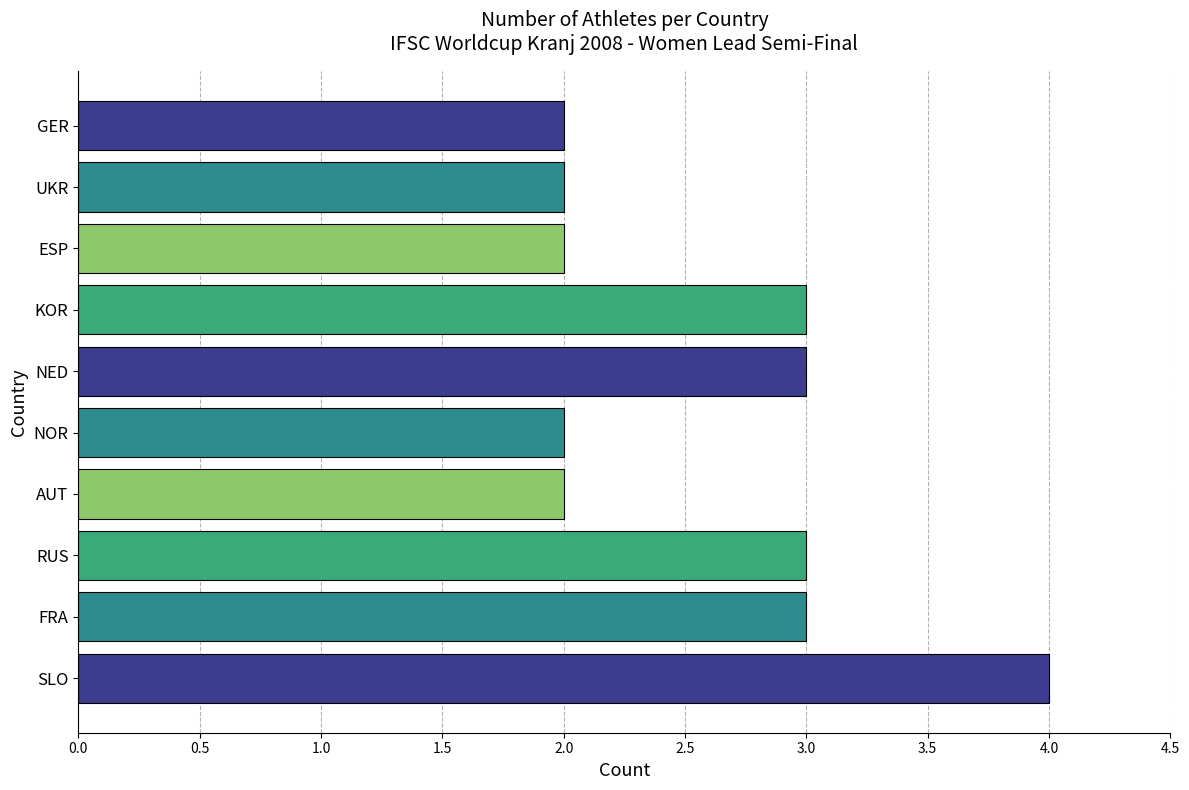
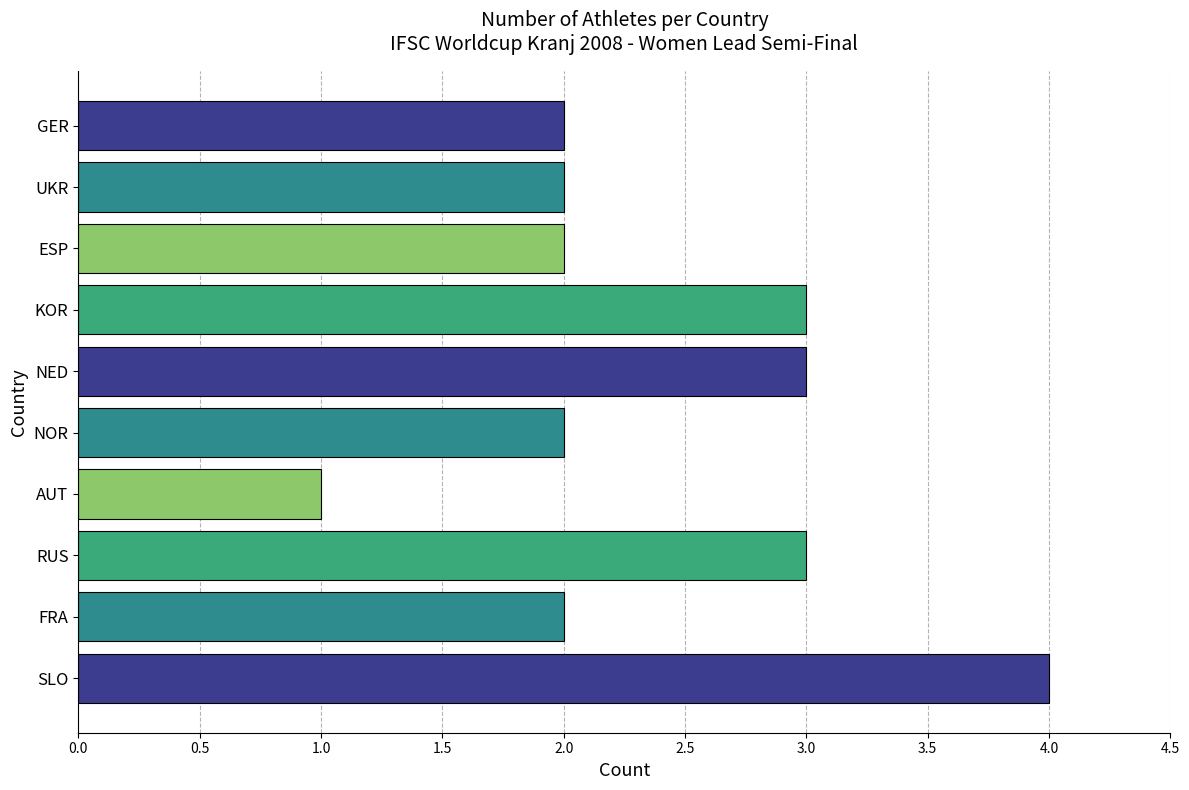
  {
    "GER": 2,
    "UKR": 2,
    "ESP": 2,
    "KOR": 3,
    "NED": 3,
    "NOR": 2,
-   "AUT": 2,
+   "AUT": 1,
    "RUS": 3,
-   "FRA": 3,
+   "FRA": 2,
    "SLO": 4
  }
